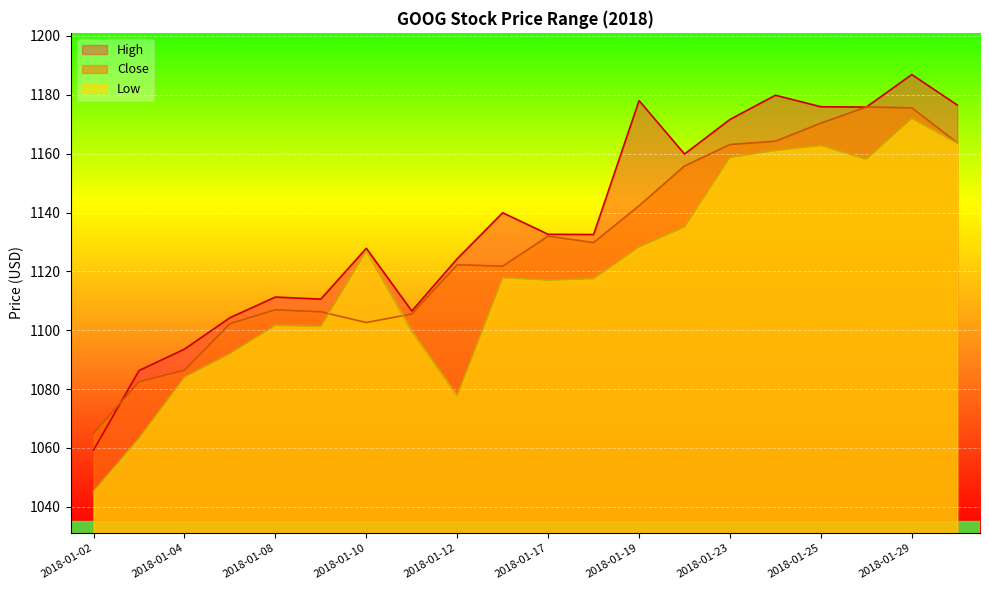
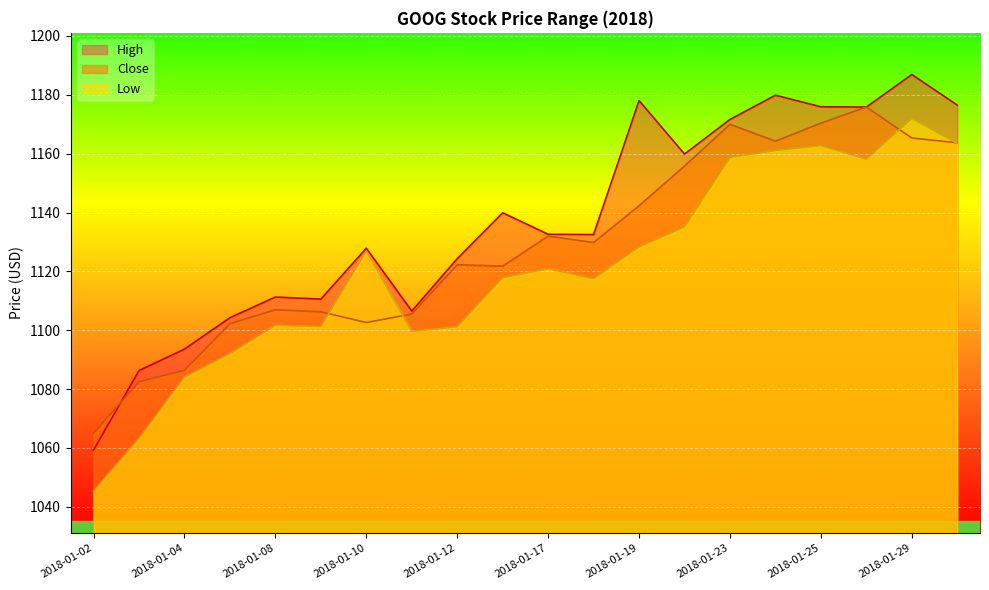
  {
    "High": {
      "2018-01-02": 1059,
      "2018-01-04": 1094,
      "2018-01-08": 1111,
      "2018-01-10": 1128,
      "2018-01-12": 1124,
      "2018-01-19": 1178,
      "2018-01-23": 1172,
      "2018-01-25": 1176,
      "2018-01-29": 1187
    },
    "Close": {
      "2018-01-02": 1065,
      "2018-01-04": 1086,
      "2018-01-08": 1107,
      "2018-01-10": 1103,
      "2018-01-12": 1122,
      "2018-01-19": 1142,
-     "2018-01-23": 1163,
+     "2018-01-23": 1170,
      "2018-01-25": 1170,
-     "2018-01-29": 1176
+     "2018-01-29": 1165
    },
    "Low": {
      "2018-01-02": 1045,
      "2018-01-04": 1084,
      "2018-01-08": 1102,
      "2018-01-10": 1127,
-     "2018-01-12": 1078,
-     "2018-01-17": 1117,
+     "2018-01-12": 1101,
+     "2018-01-17": 1121,
      "2018-01-19": 1128,
      "2018-01-23": 1159,
      "2018-01-25": 1163,
      "2018-01-29": 1172
    }
  }
